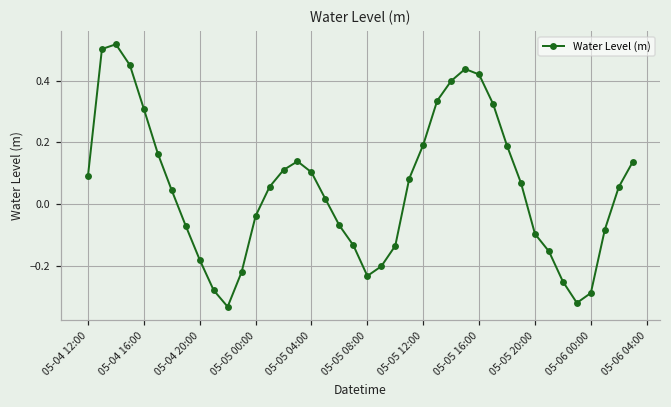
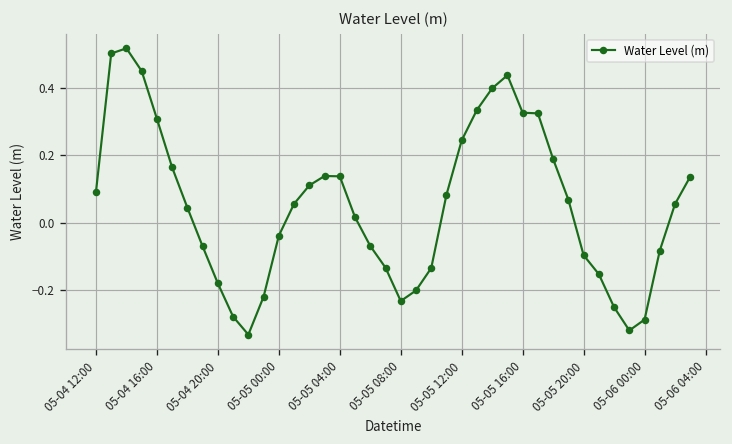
  {
    "05-04 12:00": 0.09,
    "05-04 16:00": 0.31,
    "05-04 20:00": -0.18,
    "05-05 00:00": -0.04,
-   "05-05 04:00": 0.10,
+   "05-05 04:00": 0.14,
    "05-05 08:00": -0.23,
-   "05-05 12:00": 0.19,
-   "05-05 16:00": 0.42,
+   "05-05 12:00": 0.24,
+   "05-05 16:00": 0.33,
    "05-05 20:00": -0.10,
    "05-06 00:00": -0.29
  }
